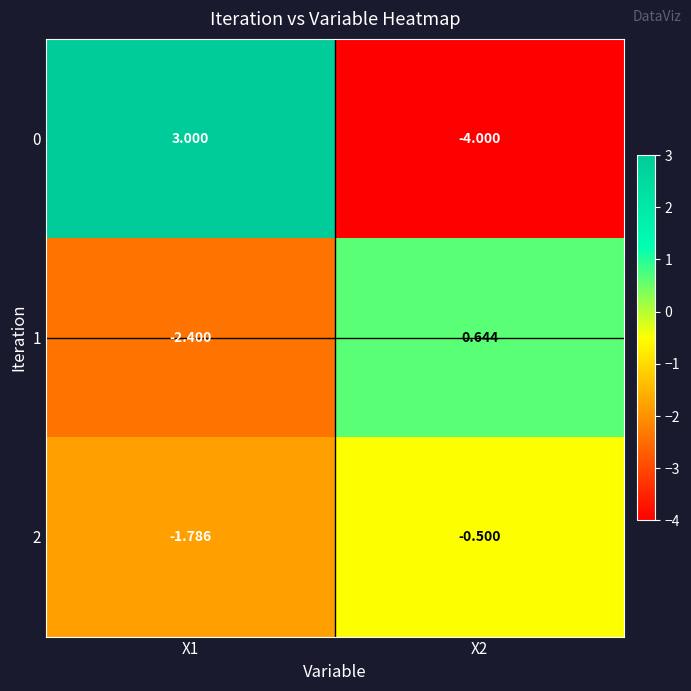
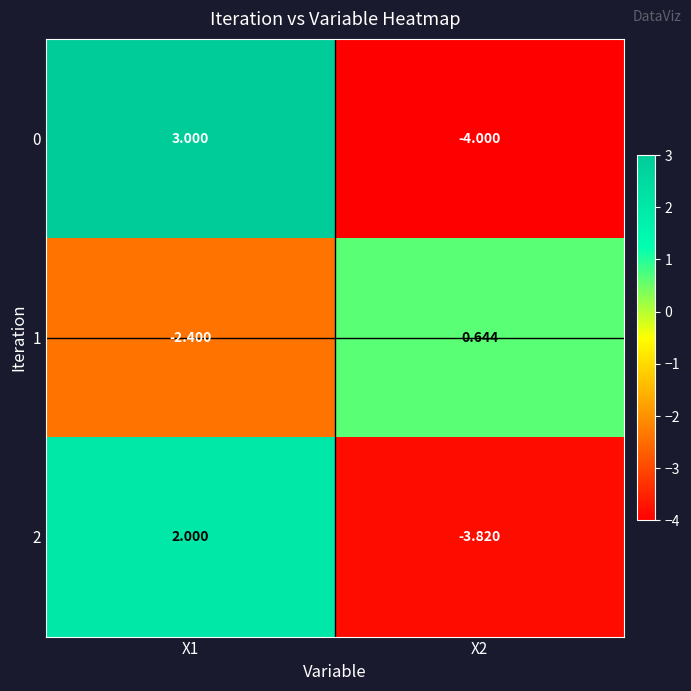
  {
    "0": {
      "X1": 3.000,
      "X2": -4.000
    },
    "1": {
      "X1": -2.400,
      "X2": 0.644
    },
    "2": {
-     "X1": -1.786,
-     "X2": -0.500
+     "X1": 2.000,
+     "X2": -3.820
    }
  }
